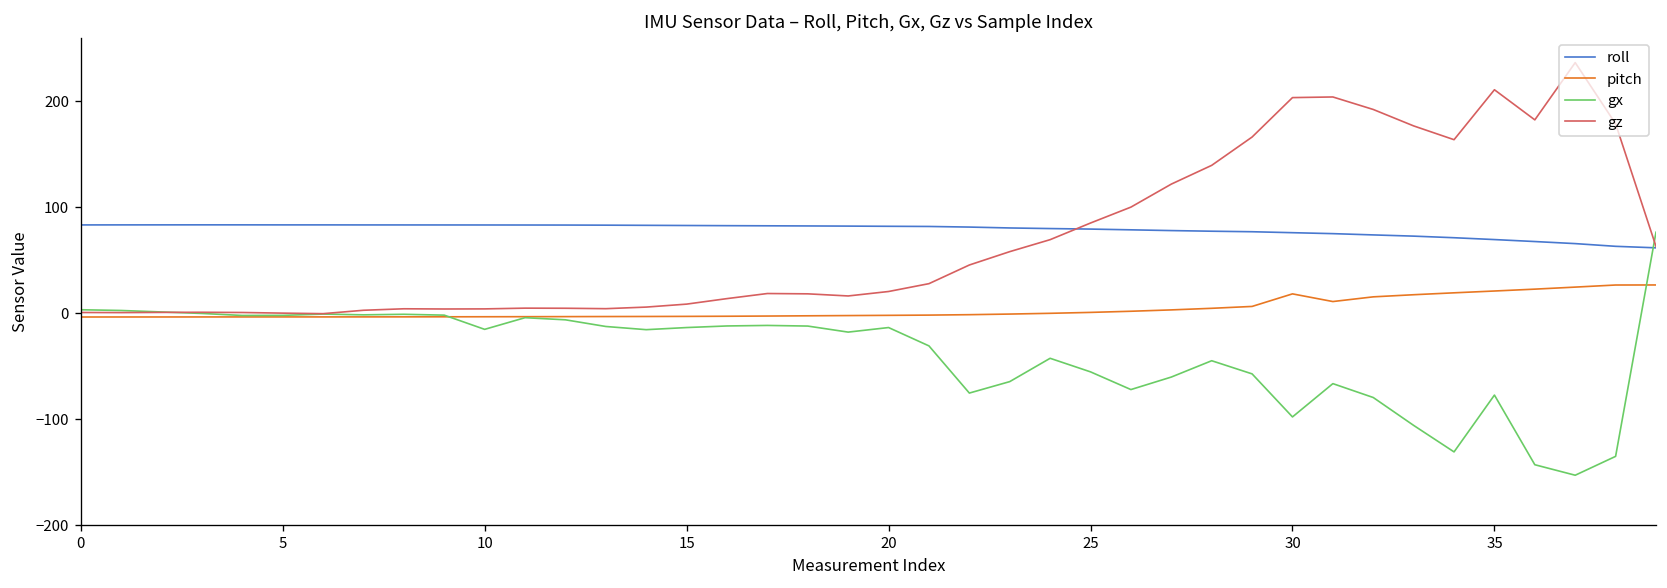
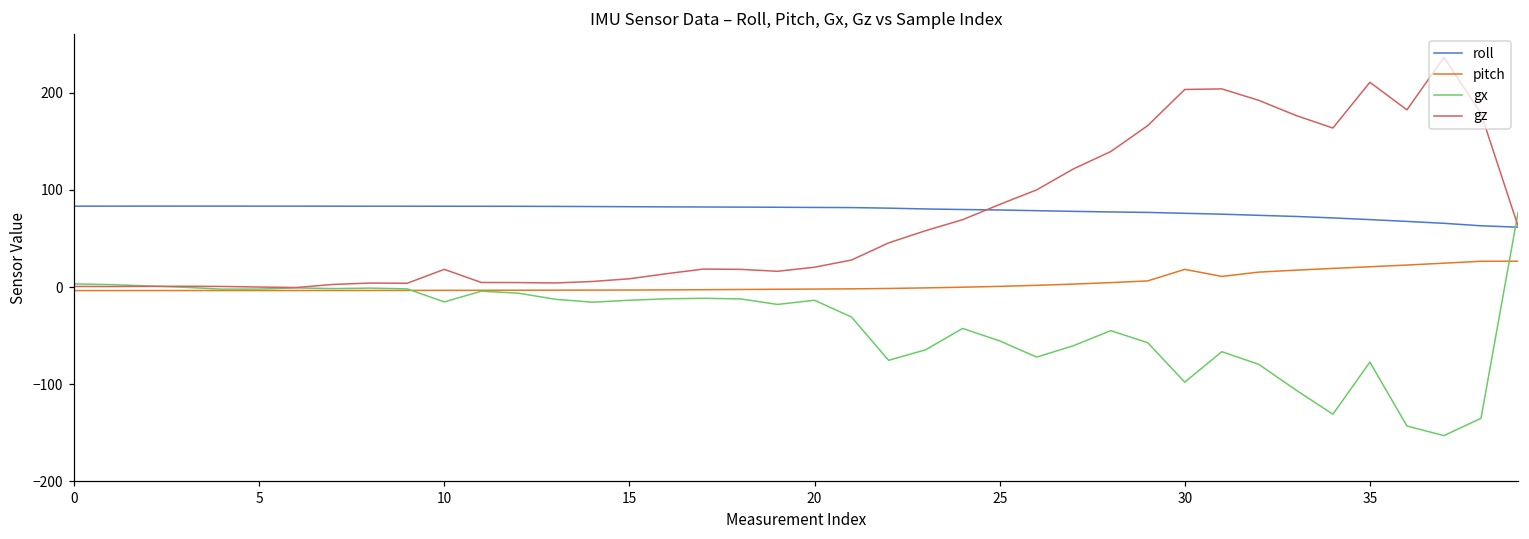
  {
    "roll": {
      "0": 80,
      "5": 80,
      "10": 80,
      "15": 80,
      "20": 80,
      "25": 80,
      "30": 80,
      "35": 70
    },
    "pitch": {
      "0": 0,
      "10": 0,
      "15": 0,
      "20": 0,
      "25": 0,
      "30": 20,
      "35": 20
    },
    "gx": {
      "10": -20,
      "15": -10,
      "20": -10,
      "25": -60,
      "30": -100,
      "35": -80
    },
    "gz": {
-     "10": 0,
+     "10": 20,
      "15": 10,
      "20": 20,
      "25": 90,
      "30": 200,
      "35": 210
    }
  }
